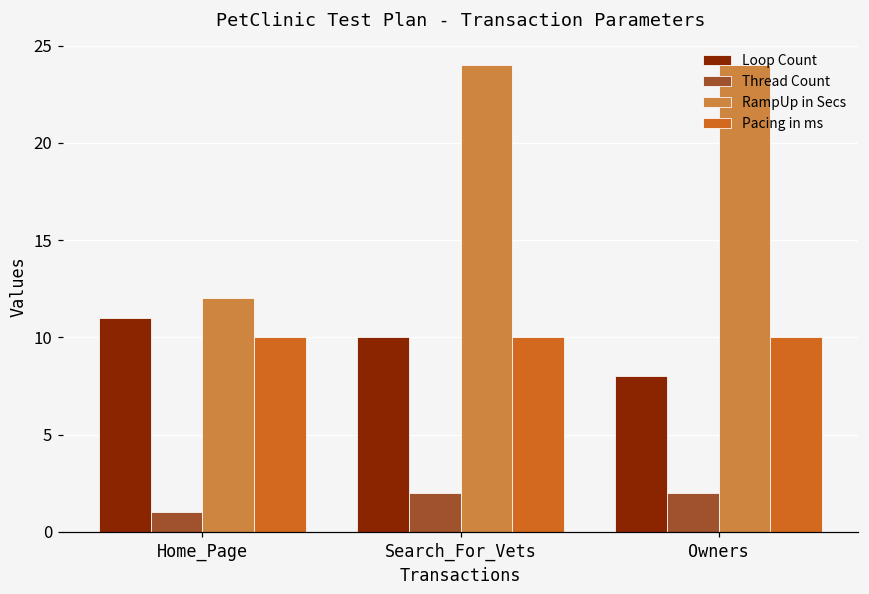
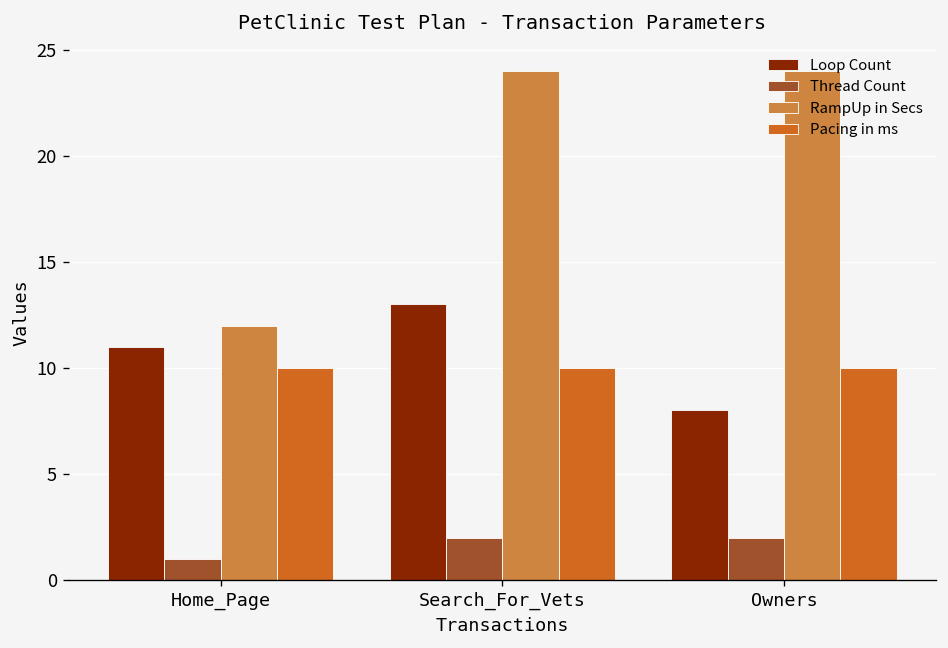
  {
    "Loop Count": {
      "Home_Page": 11,
-     "Search_For_Vets": 10,
+     "Search_For_Vets": 13,
      "Owners": 8
    }
  }
